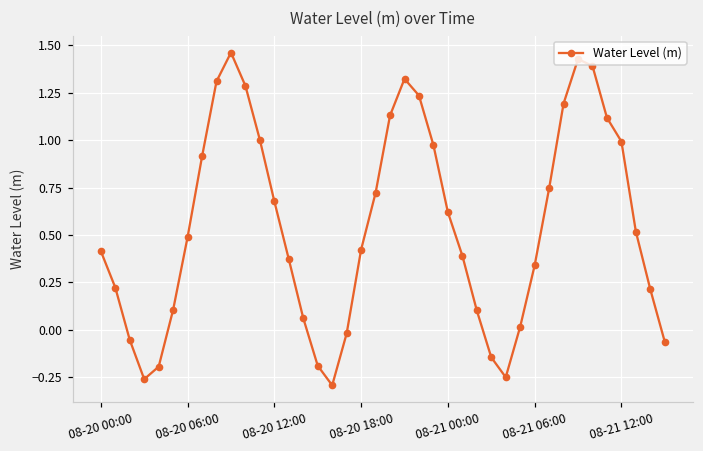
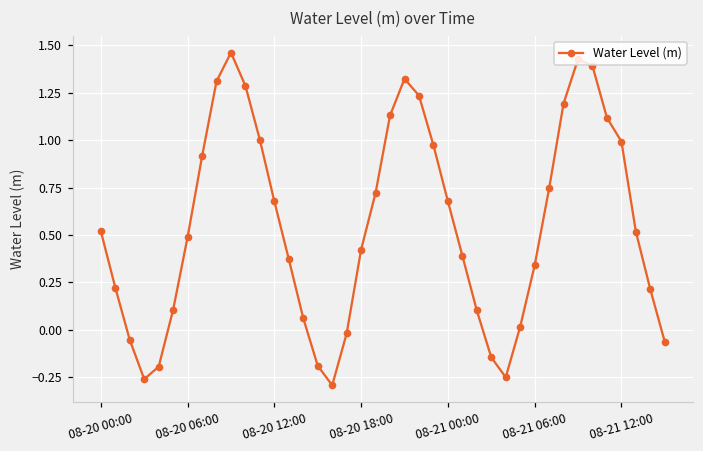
  {
-   "08-20 00:00": 0.41,
+   "08-20 00:00": 0.52,
    "08-20 06:00": 0.49,
    "08-20 12:00": 0.68,
    "08-20 18:00": 0.42,
-   "08-21 00:00": 0.62,
+   "08-21 00:00": 0.68,
    "08-21 06:00": 0.34,
    "08-21 12:00": 0.99
  }
